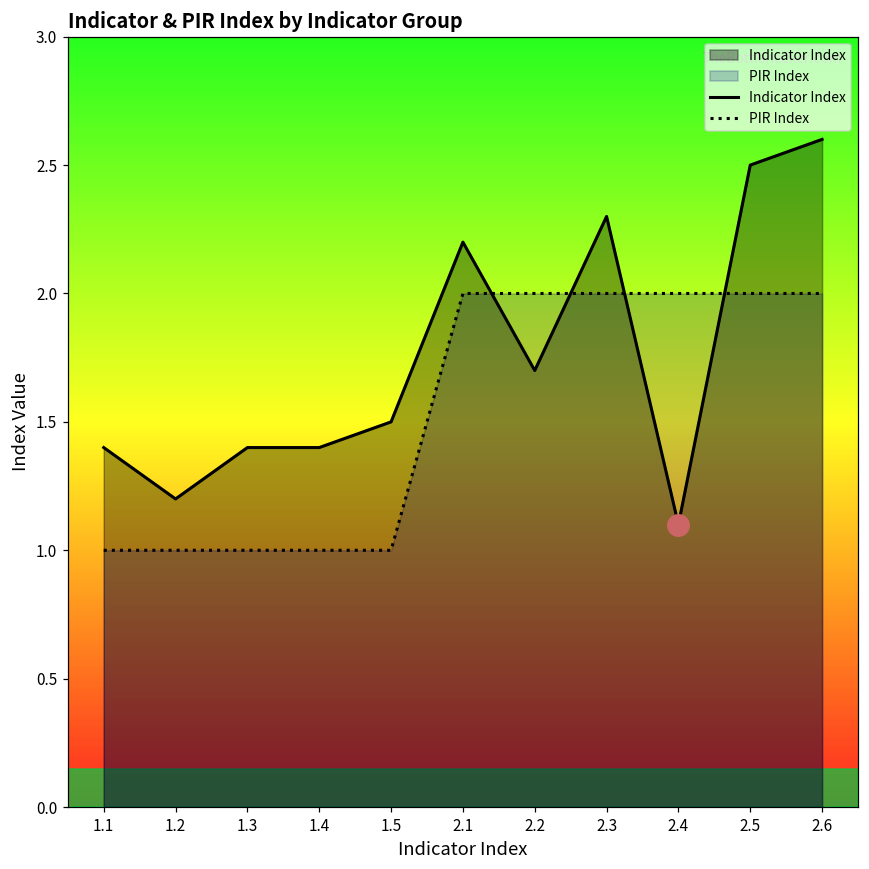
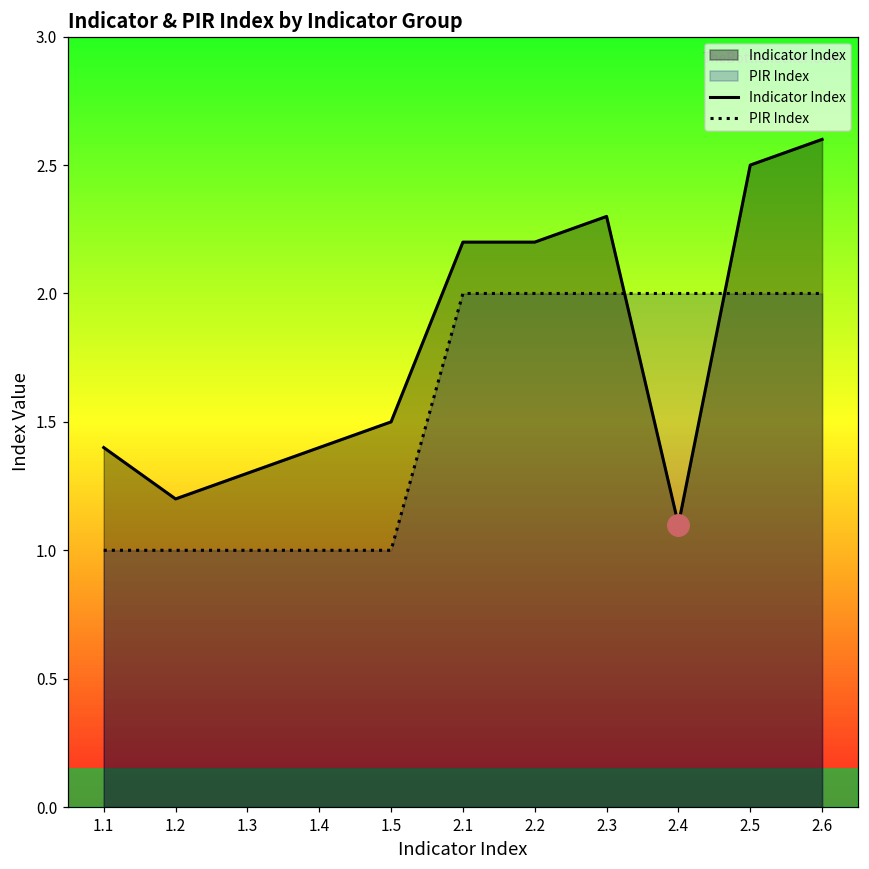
  {
    "Indicator Index": {
      "1.1": 1.4,
      "1.2": 1.2,
-     "1.3": 1.4,
+     "1.3": 1.3,
      "1.4": 1.4,
      "1.5": 1.5,
      "2.1": 2.2,
-     "2.2": 1.7,
+     "2.2": 2.2,
      "2.3": 2.3,
      "2.5": 2.5,
      "2.6": 2.6
    }
  }
